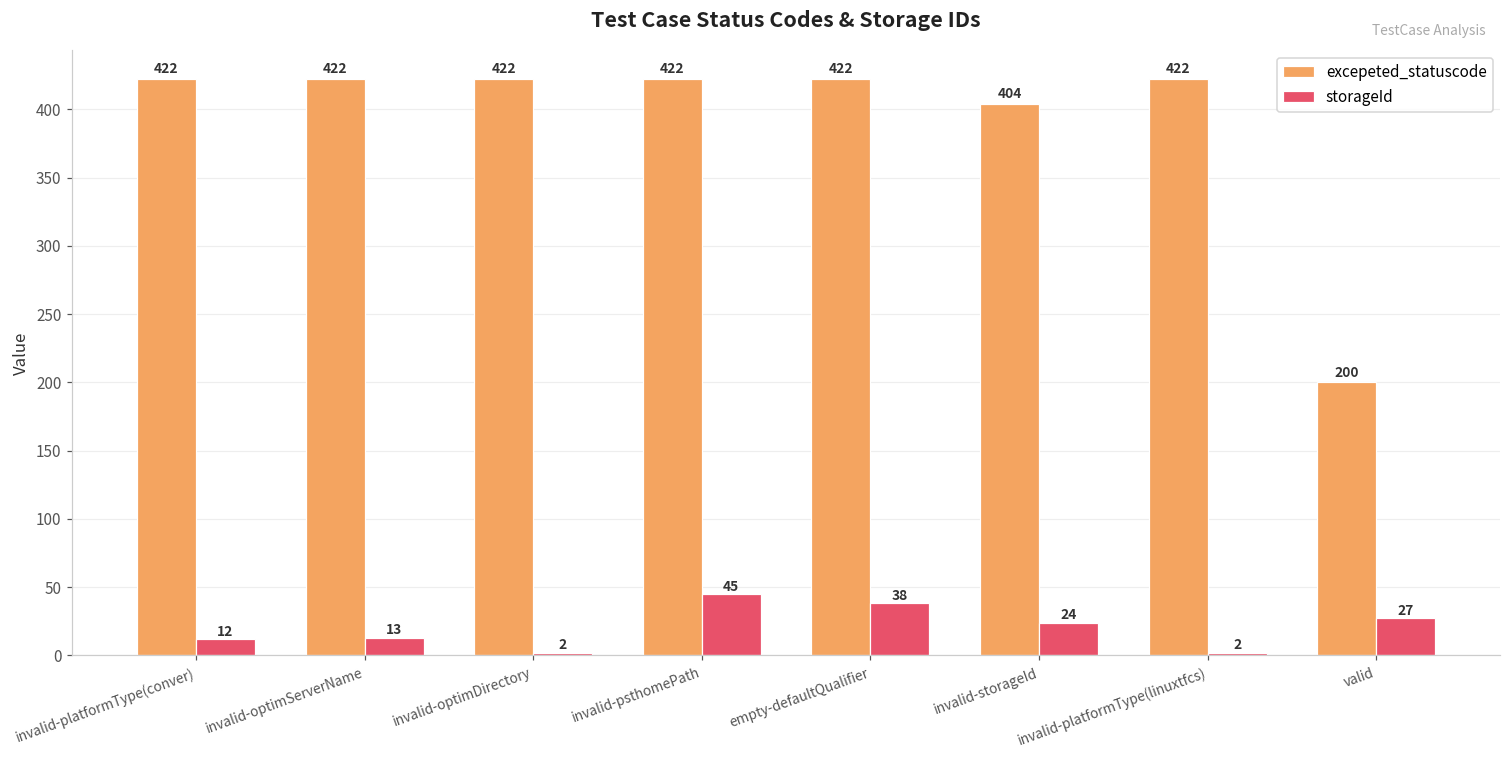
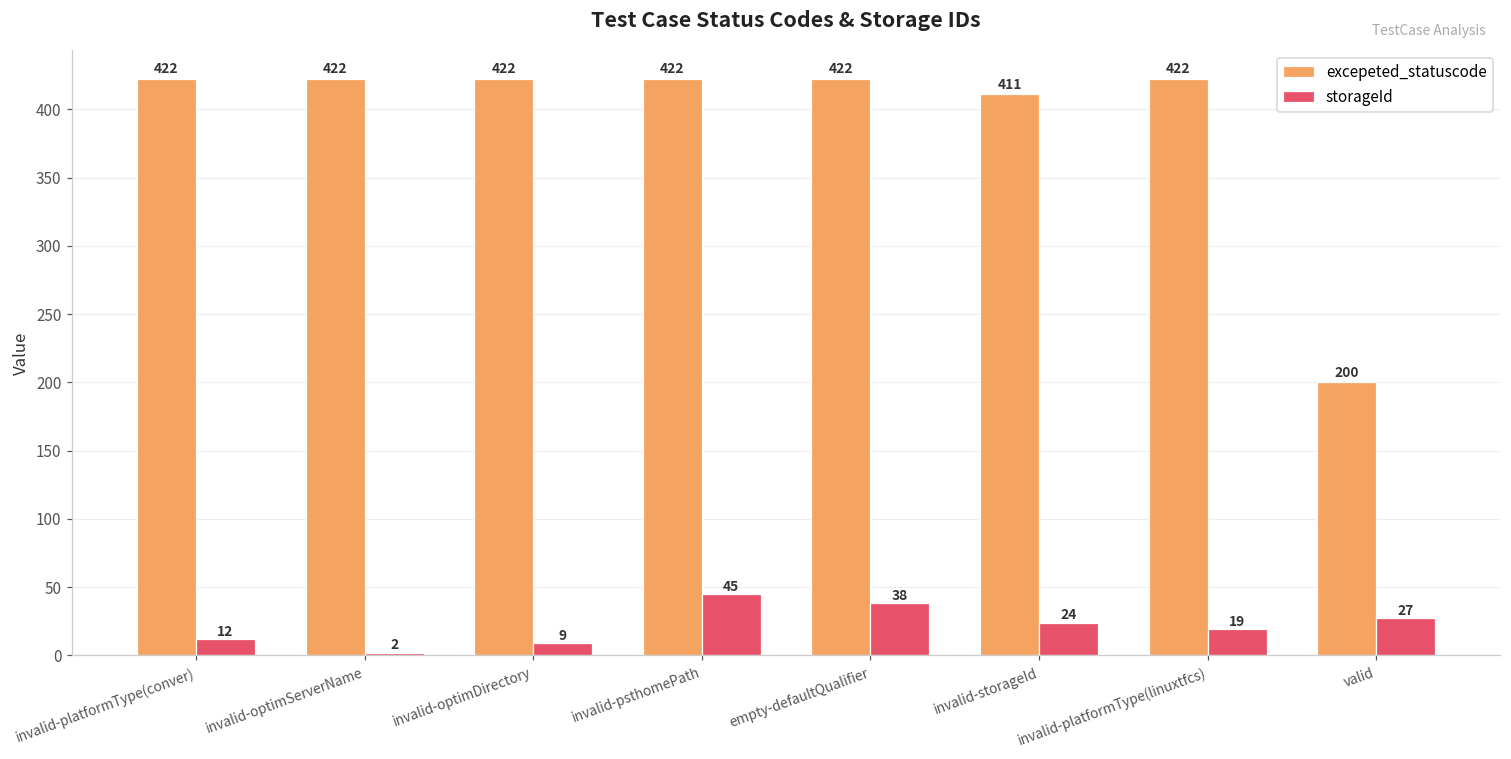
  {
    "excepeted_statuscode": {
      "invalid-platformType(conver)": 422,
      "invalid-optimServerName": 422,
      "invalid-optimDirectory": 422,
      "invalid-psthomePath": 422,
      "empty-defaultQualifier": 422,
-     "invalid-storageId": 404,
+     "invalid-storageId": 411,
      "invalid-platformType(linuxtfcs)": 422,
      "valid": 200
    },
    "storageId": {
      "invalid-platformType(conver)": 12,
-     "invalid-optimServerName": 13,
-     "invalid-optimDirectory": 2,
+     "invalid-optimServerName": 2,
+     "invalid-optimDirectory": 9,
      "invalid-psthomePath": 45,
      "empty-defaultQualifier": 38,
      "invalid-storageId": 24,
-     "invalid-platformType(linuxtfcs)": 2,
+     "invalid-platformType(linuxtfcs)": 19,
      "valid": 27
    }
  }
